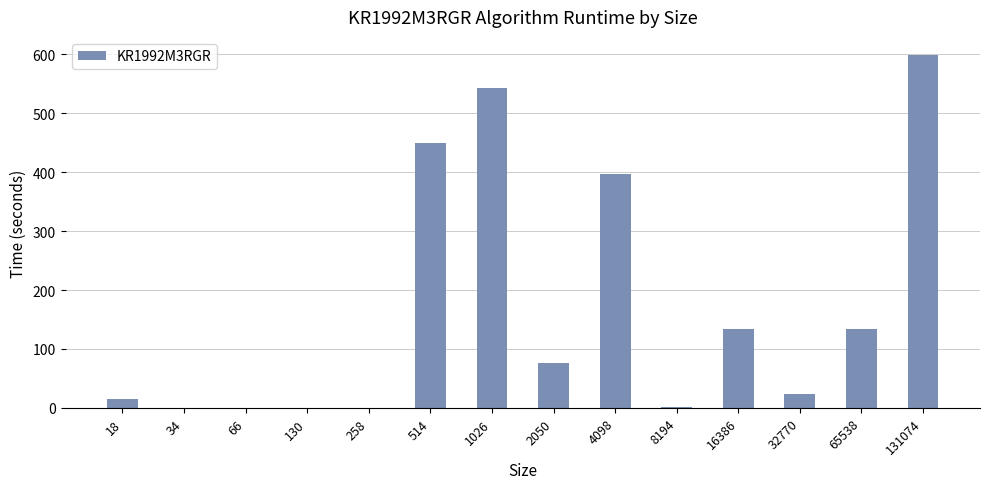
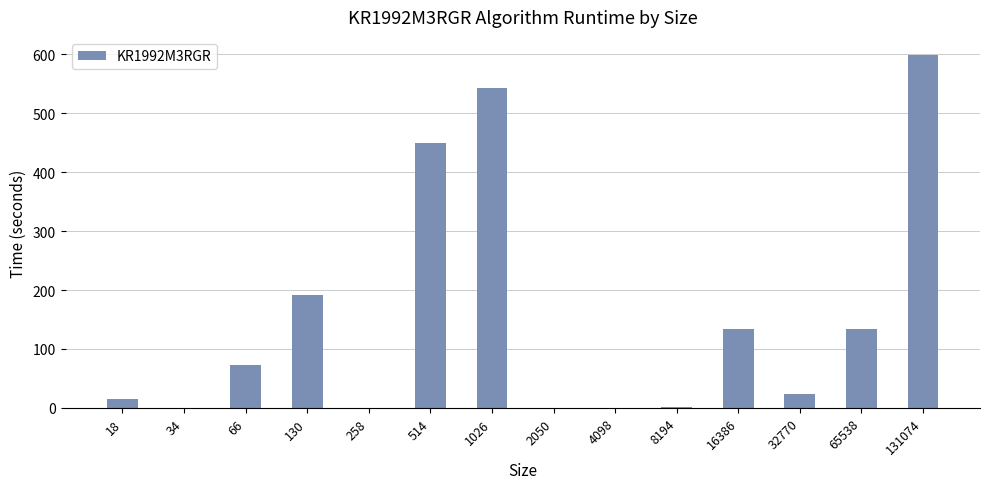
  {
    "18": 10,
-   "66": 0,
-   "130": 0,
+   "66": 70,
+   "130": 190,
    "514": 450,
    "1026": 540,
-   "2050": 80,
-   "4098": 400,
+   "2050": 0,
+   "4098": 0,
    "16386": 130,
    "32770": 20,
    "65538": 130,
    "131074": 600
  }
